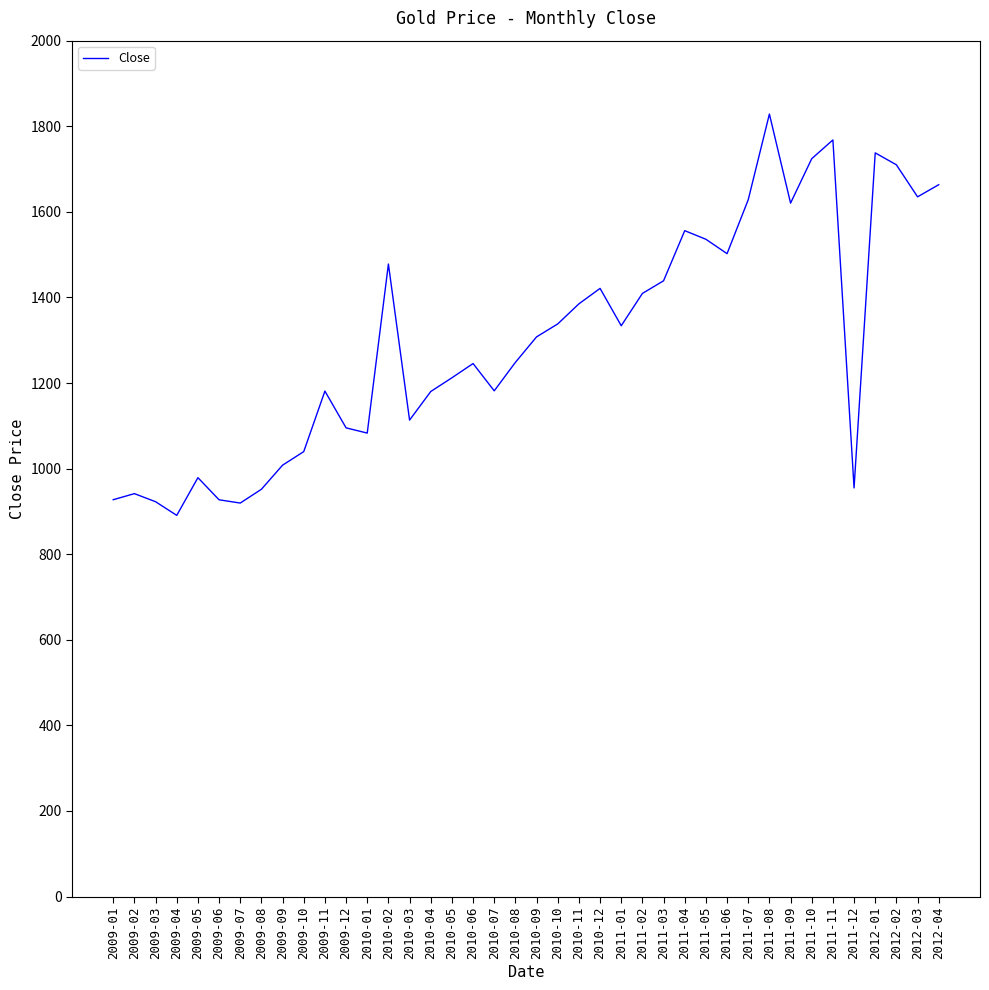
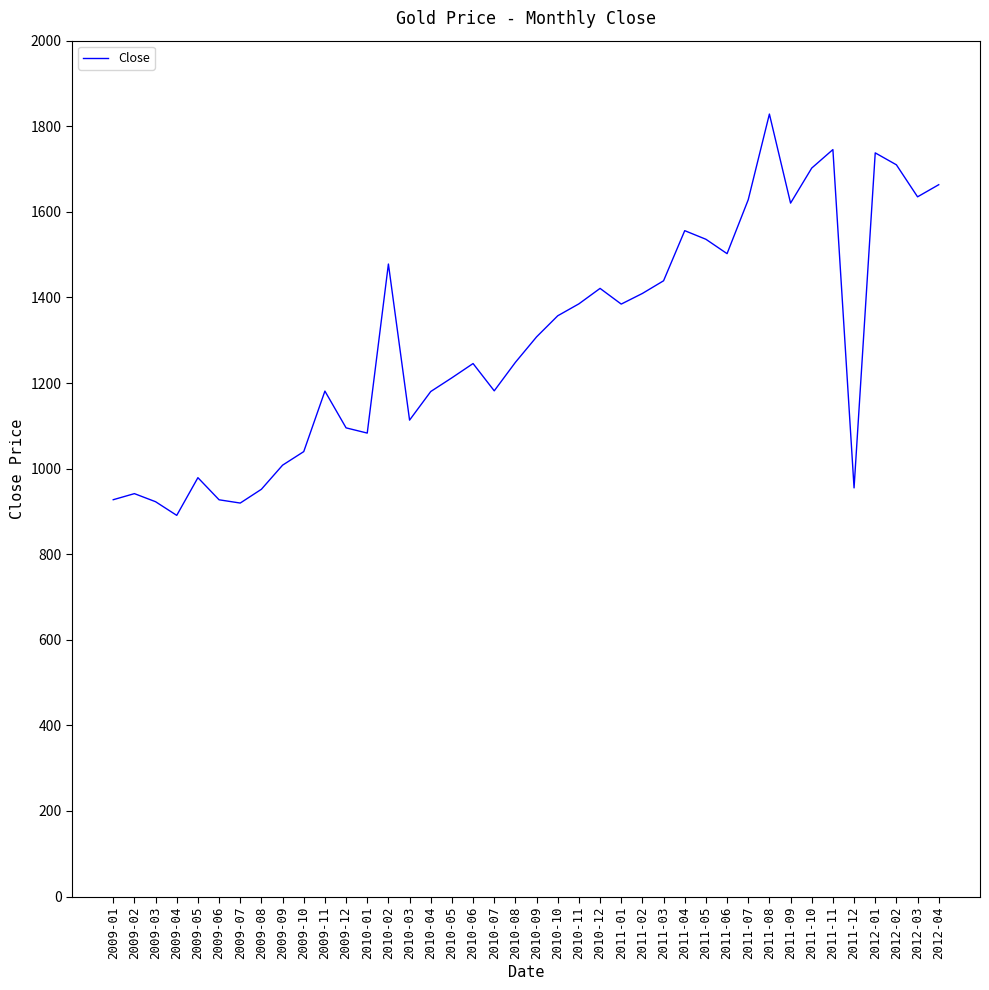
  {
    "2009-01": 930,
    "2009-02": 940,
    "2009-03": 920,
    "2009-04": 890,
    "2009-05": 980,
    "2009-06": 930,
    "2009-07": 920,
    "2009-08": 950,
    "2009-09": 1010,
    "2009-10": 1040,
    "2009-11": 1180,
    "2009-12": 1100,
    "2010-01": 1080,
    "2010-02": 1480,
    "2010-03": 1110,
    "2010-04": 1180,
    "2010-05": 1210,
    "2010-06": 1250,
    "2010-07": 1180,
    "2010-08": 1250,
    "2010-09": 1310,
-   "2010-10": 1340,
+   "2010-10": 1360,
    "2010-11": 1390,
    "2010-12": 1420,
-   "2011-01": 1330,
+   "2011-01": 1380,
    "2011-02": 1410,
    "2011-03": 1440,
    "2011-04": 1560,
    "2011-05": 1540,
    "2011-06": 1500,
    "2011-07": 1630,
    "2011-08": 1830,
    "2011-09": 1620,
-   "2011-10": 1720,
-   "2011-11": 1770,
+   "2011-10": 1700,
+   "2011-11": 1750,
    "2011-12": 950,
    "2012-01": 1740,
    "2012-02": 1710,
    "2012-03": 1640,
    "2012-04": 1660
  }
